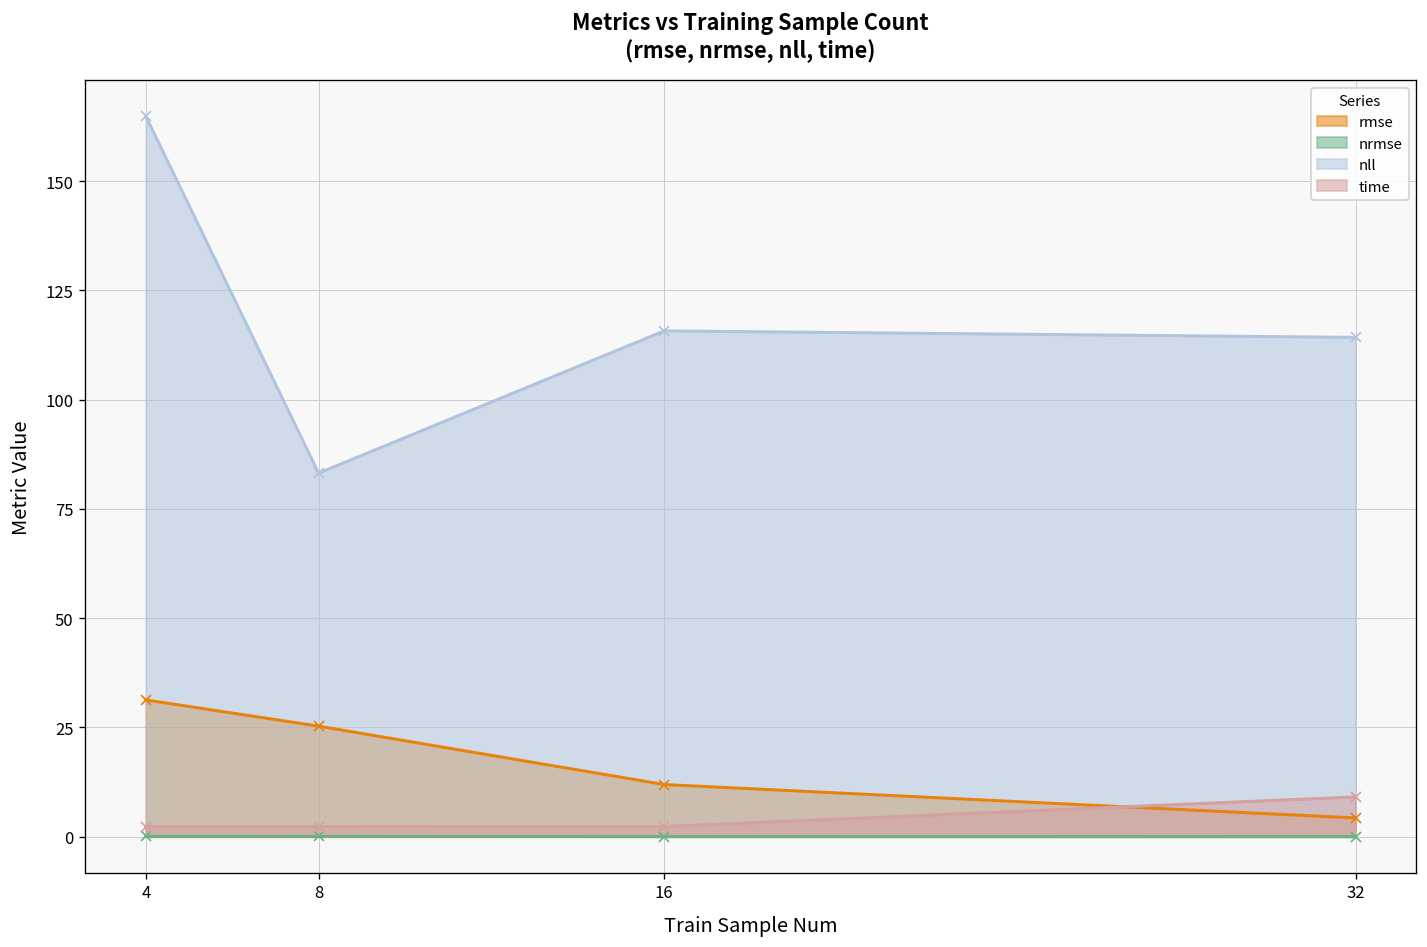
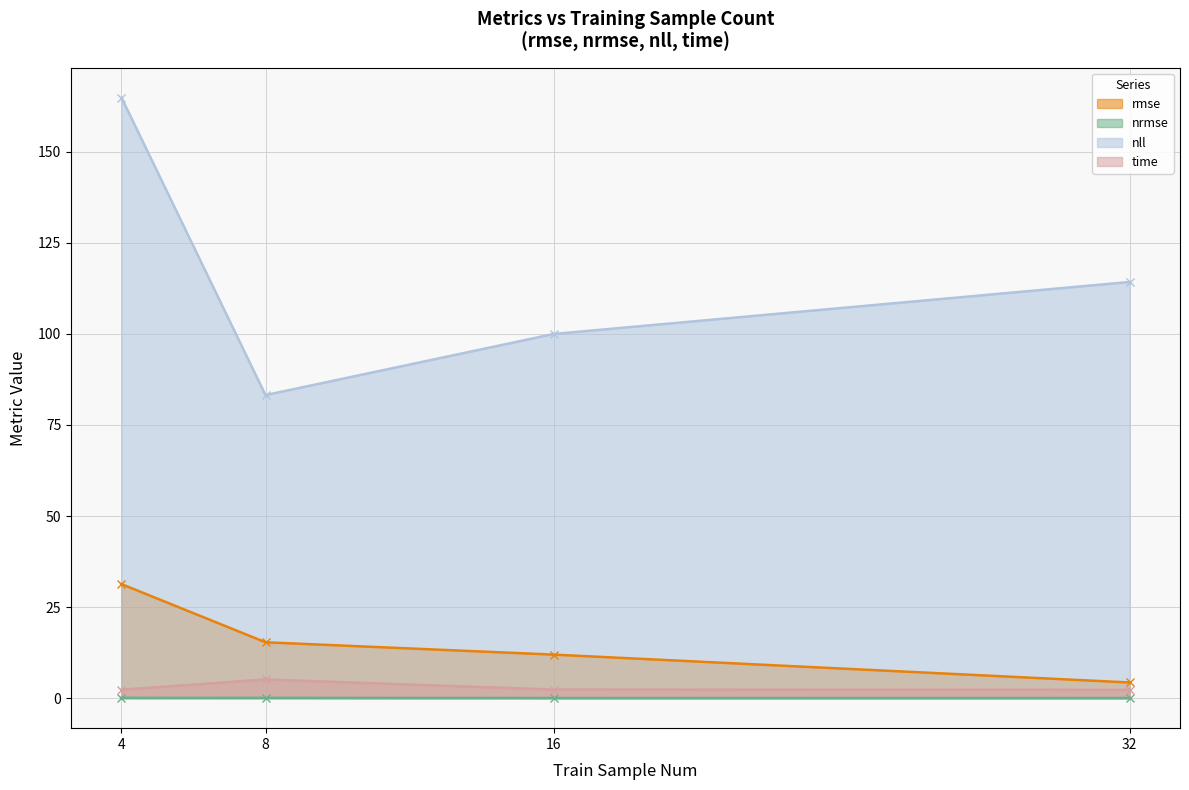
  {
    "rmse": {
      "4": 31,
-     "8": 25,
+     "8": 15,
      "16": 12,
      "32": 4
    },
    "nrmse": {
      "4": 0,
      "8": 0,
      "16": 0,
      "32": 0
    },
    "nll": {
      "4": 165,
      "8": 83,
-     "16": 116,
+     "16": 100,
      "32": 114
    },
    "time": {
      "4": 2,
-     "8": 2,
+     "8": 5,
      "16": 2,
-     "32": 9
+     "32": 2
    }
  }
